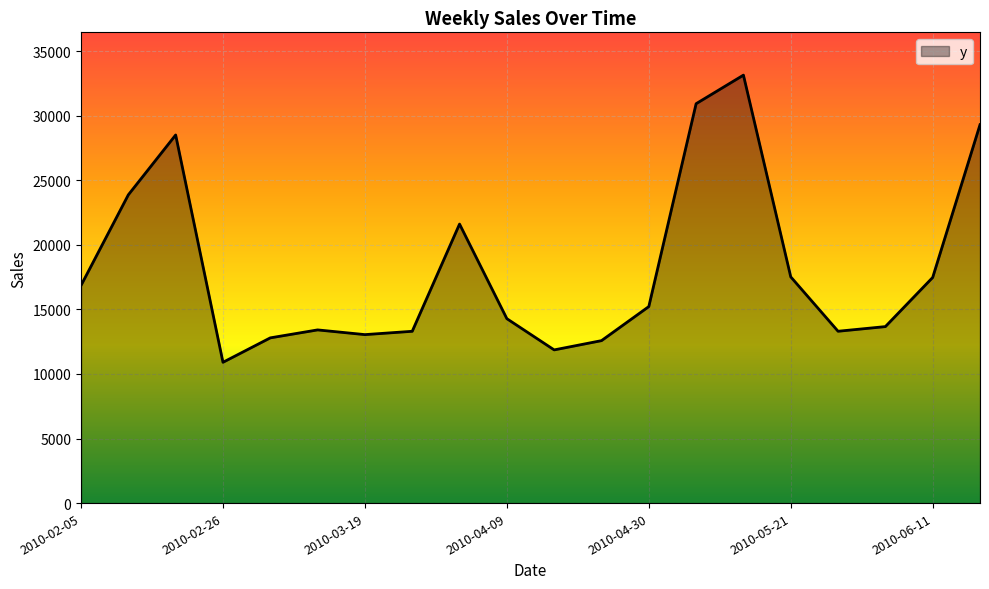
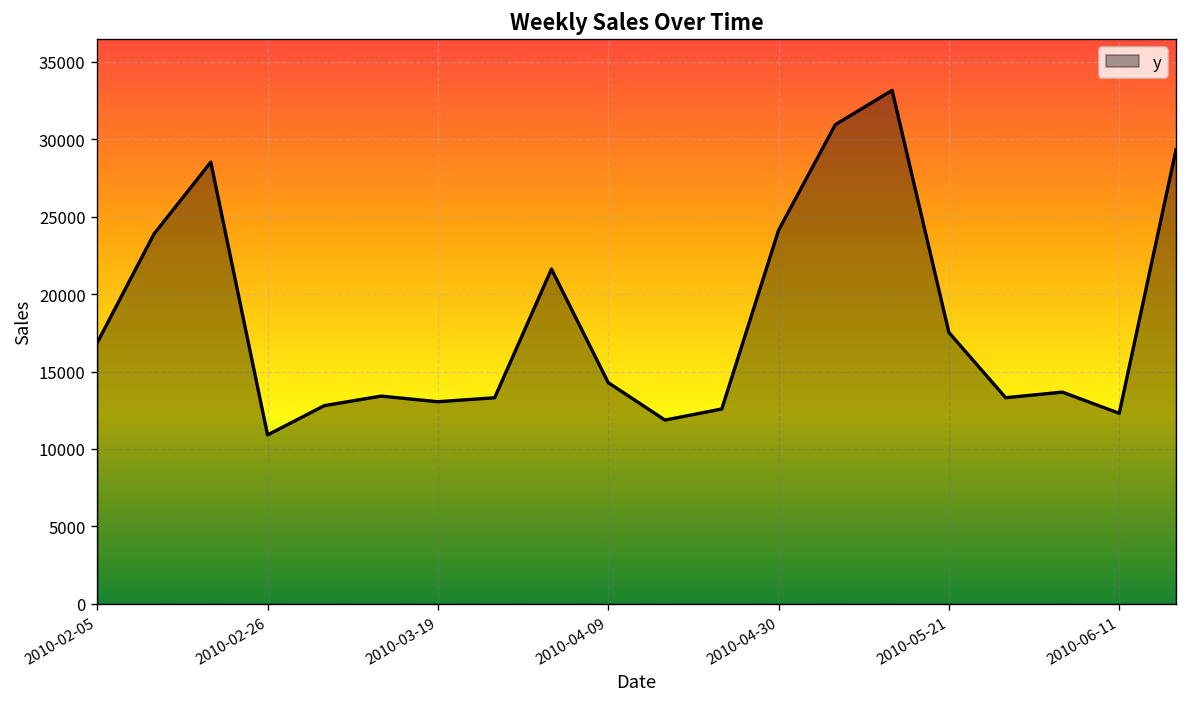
  {
    "2010-02-05": 16900,
    "2010-02-26": 10900,
    "2010-03-19": 13000,
    "2010-04-09": 14300,
-   "2010-04-30": 15200,
+   "2010-04-30": 24100,
    "2010-05-21": 17500,
-   "2010-06-11": 17500
+   "2010-06-11": 12300
  }
